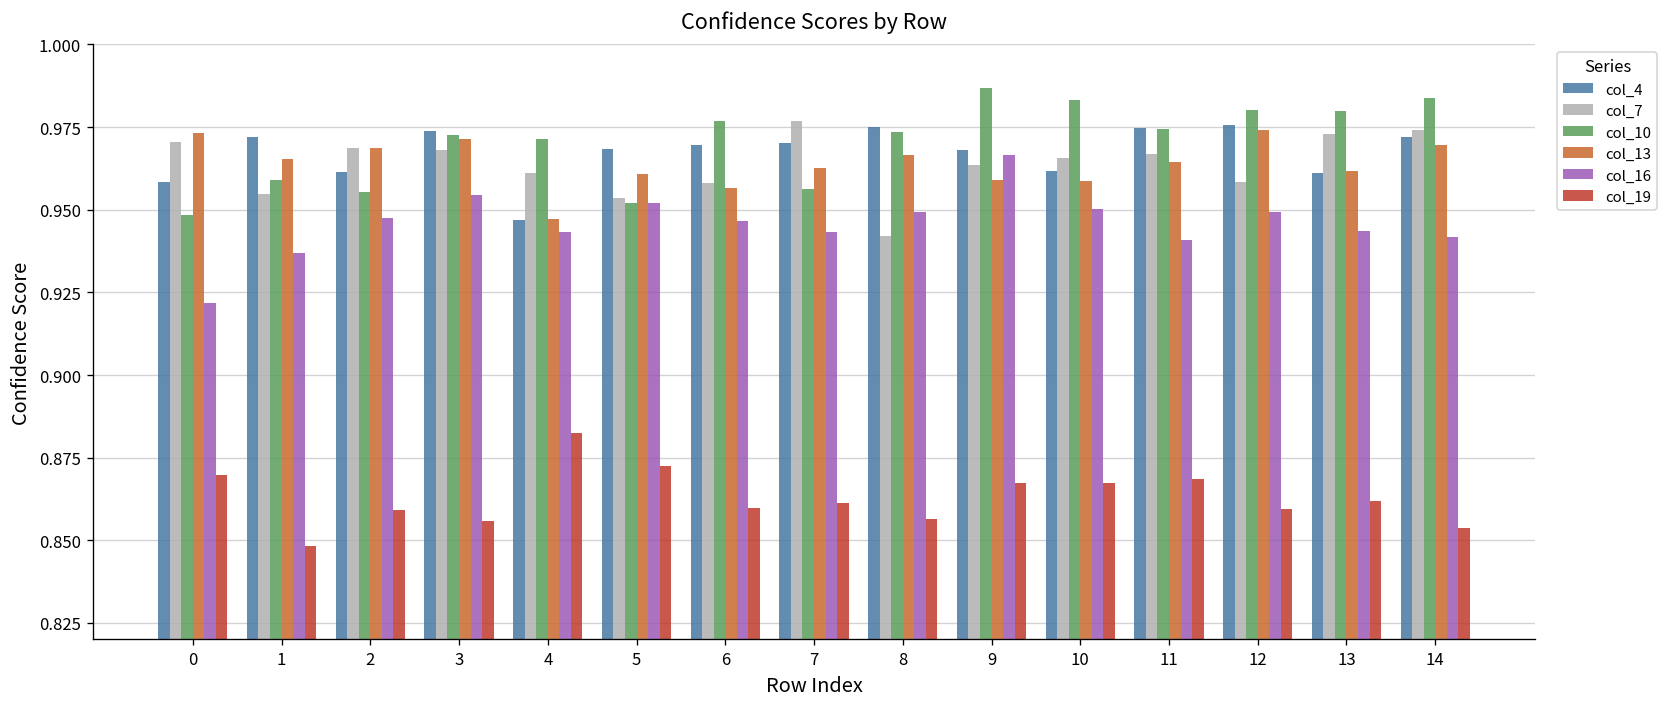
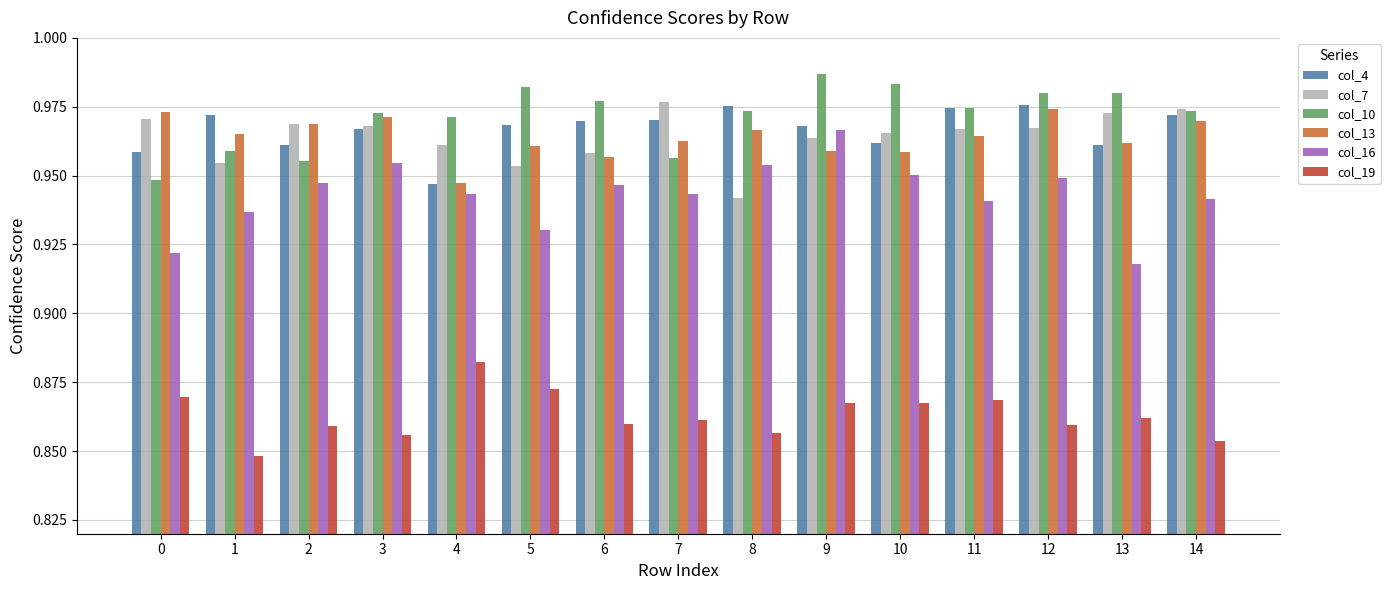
  {
    "col_4": {
      "0": 0.958,
      "1": 0.972,
      "2": 0.961,
-     "3": 0.974,
+     "3": 0.967,
      "4": 0.947,
      "5": 0.968,
      "6": 0.970,
      "7": 0.970,
      "8": 0.975,
      "9": 0.968,
      "10": 0.962,
      "11": 0.975,
      "12": 0.976,
      "13": 0.961,
      "14": 0.972
    },
    "col_7": {
      "0": 0.971,
      "1": 0.955,
      "2": 0.969,
      "3": 0.968,
      "4": 0.961,
      "5": 0.954,
      "6": 0.958,
      "7": 0.977,
      "8": 0.942,
      "9": 0.964,
      "10": 0.966,
      "11": 0.967,
-     "12": 0.958,
+     "12": 0.967,
      "13": 0.973,
      "14": 0.974
    },
    "col_10": {
      "0": 0.948,
      "1": 0.959,
      "2": 0.955,
      "3": 0.973,
      "4": 0.971,
-     "5": 0.952,
+     "5": 0.982,
      "6": 0.977,
      "7": 0.956,
      "8": 0.973,
      "9": 0.987,
      "10": 0.983,
      "11": 0.975,
      "12": 0.980,
      "13": 0.980,
-     "14": 0.984
+     "14": 0.974
    },
    "col_16": {
      "0": 0.922,
      "1": 0.937,
      "2": 0.947,
      "3": 0.954,
      "4": 0.943,
-     "5": 0.952,
+     "5": 0.930,
      "6": 0.947,
      "7": 0.943,
-     "8": 0.949,
+     "8": 0.954,
      "9": 0.967,
      "10": 0.950,
      "11": 0.941,
      "12": 0.949,
-     "13": 0.944,
+     "13": 0.918,
      "14": 0.942
    }
  }
